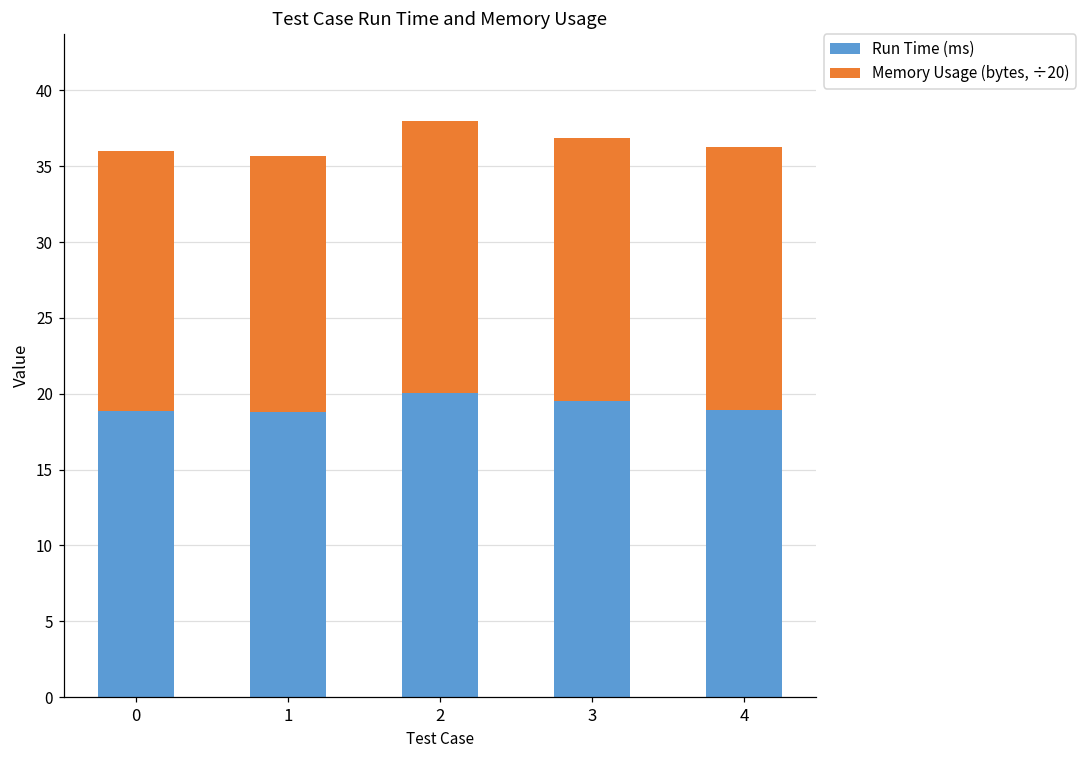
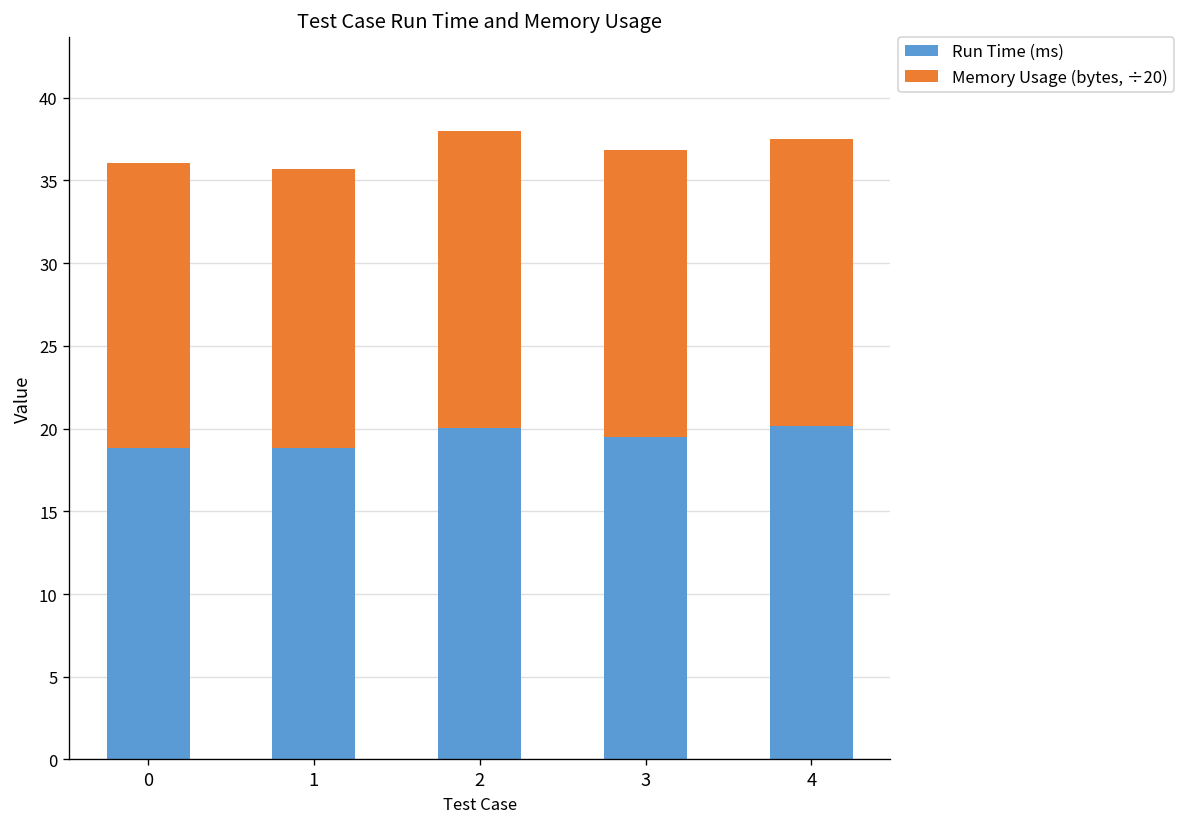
  {
    "Run Time (ms)": {
      "0": 18.8,
      "1": 18.8,
      "2": 20.0,
      "3": 19.5,
-     "4": 19.0
+     "4": 20.2
    },
    "Memory Usage (bytes, ÷20)": {
      "0": 17.2,
      "1": 16.9,
      "2": 18.0,
      "3": 17.3,
      "4": 17.3
    }
  }
